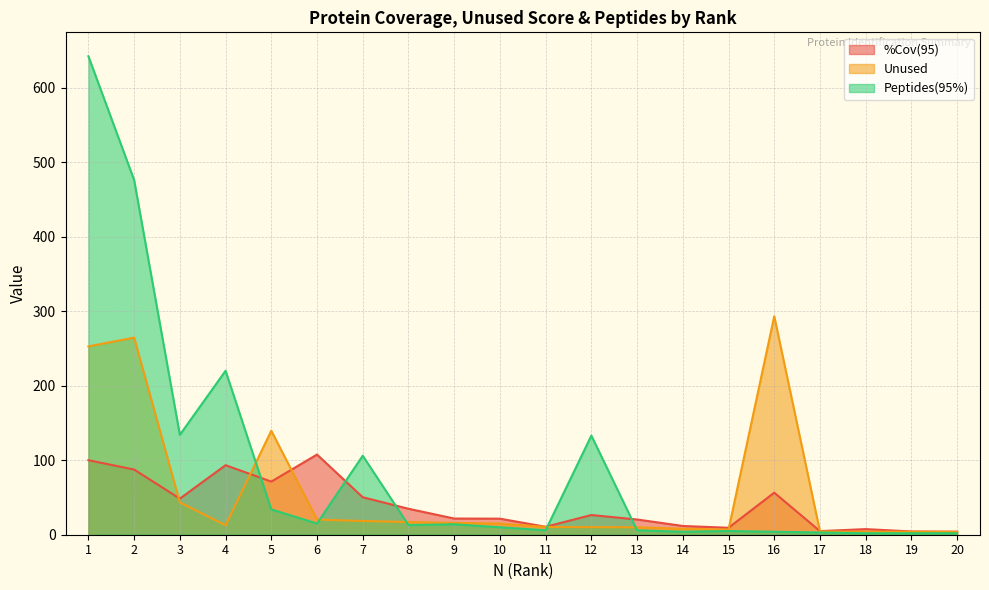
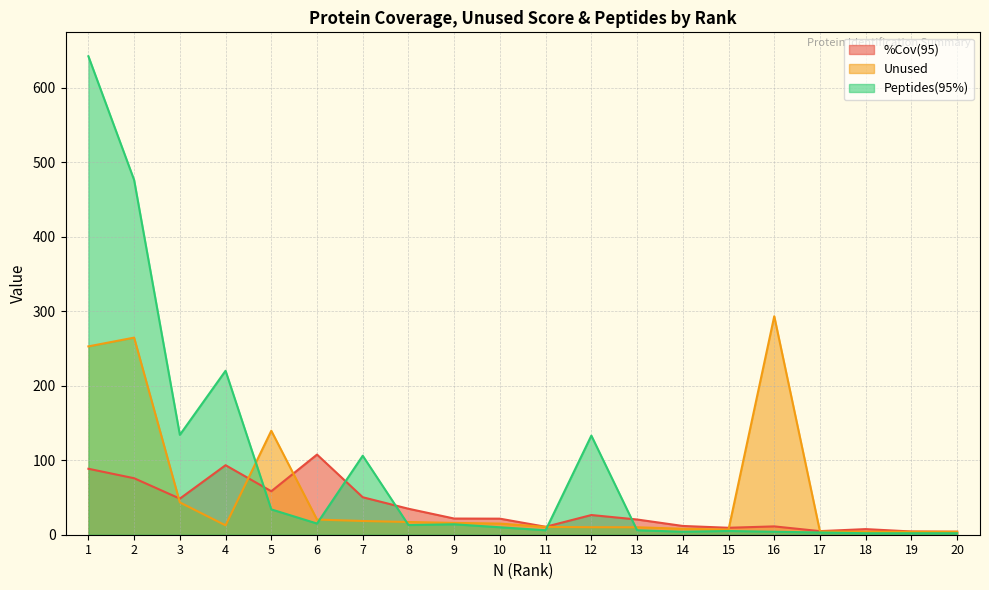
  {
    "%Cov(95)": {
-     "1": 100,
-     "2": 90,
+     "1": 90,
+     "2": 80,
      "3": 50,
      "4": 90,
-     "5": 70,
+     "5": 60,
      "6": 110,
      "7": 50,
      "8": 30,
      "9": 20,
      "10": 20,
      "12": 30,
      "13": 20,
      "14": 10,
-     "16": 60,
+     "16": 10,
      "18": 10
    },
    "Unused": {
      "1": 250,
      "2": 260,
      "3": 40,
      "4": 10,
      "5": 140,
      "6": 20,
      "7": 20,
      "8": 20,
      "10": 10,
      "12": 10,
      "13": 10,
      "14": 10,
      "16": 290
    },
    "Peptides(95%)": {
      "1": 640,
      "2": 480,
      "3": 130,
      "4": 220,
      "5": 30,
      "6": 20,
      "7": 110,
      "8": 10,
      "10": 10,
      "11": 10,
      "12": 130,
      "13": 10,
      "14": 0,
      "16": 0
    }
  }
